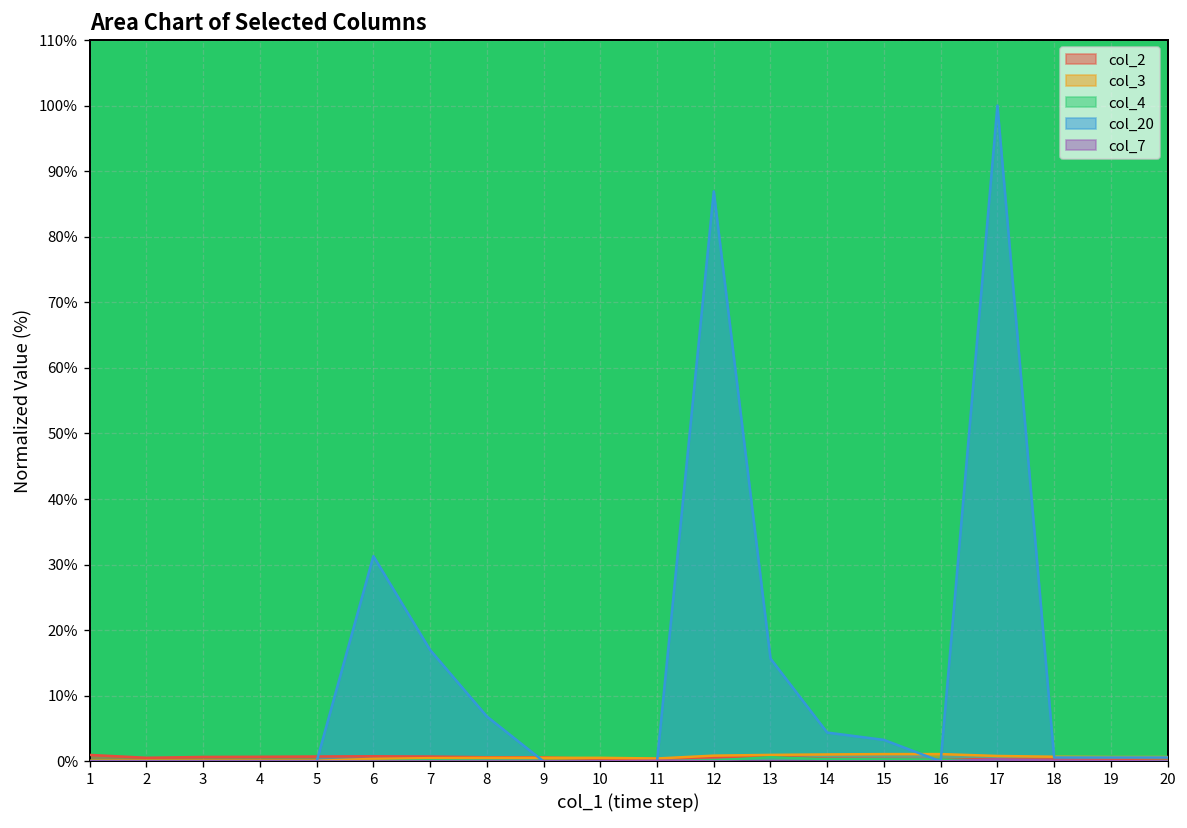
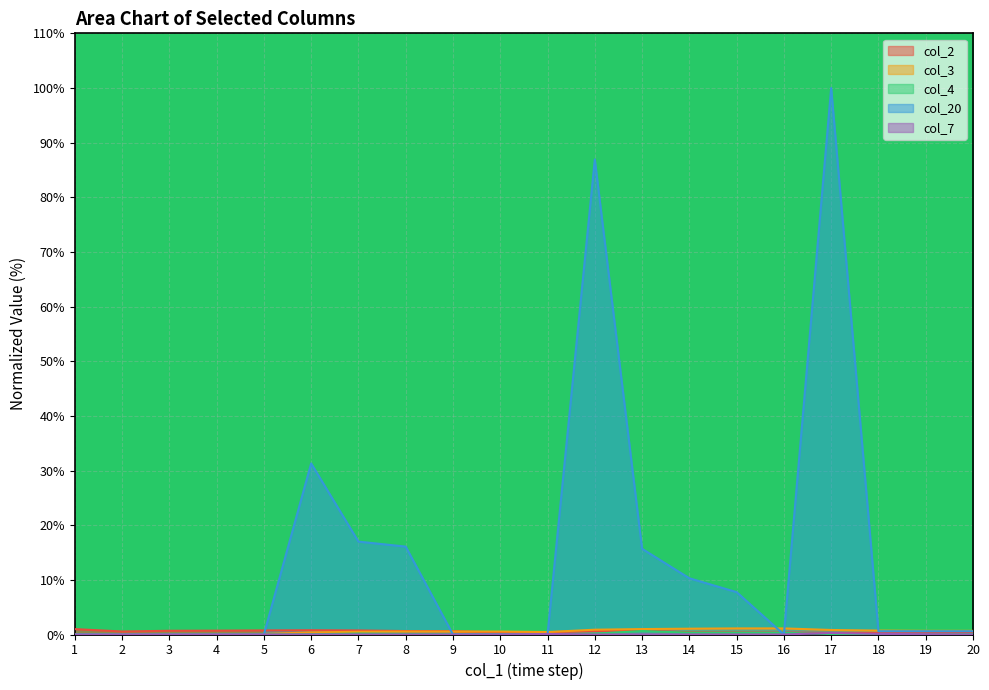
  {
    "col_2": {
      "1": "1%",
      "3": "1%",
      "4": "1%",
      "5": "1%"
    },
    "col_3": {
      "14": "1%",
      "15": "1%",
      "16": "1%",
      "17": "1%"
    },
    "col_20": {
      "6": "31%",
      "7": "17%",
-     "8": "7%",
+     "8": "16%",
      "12": "87%",
      "13": "16%",
-     "14": "4%",
-     "15": "3%",
+     "14": "10%",
+     "15": "8%",
      "17": "100%"
    },
    "col_7": {
      "13": "0%"
    }
  }
